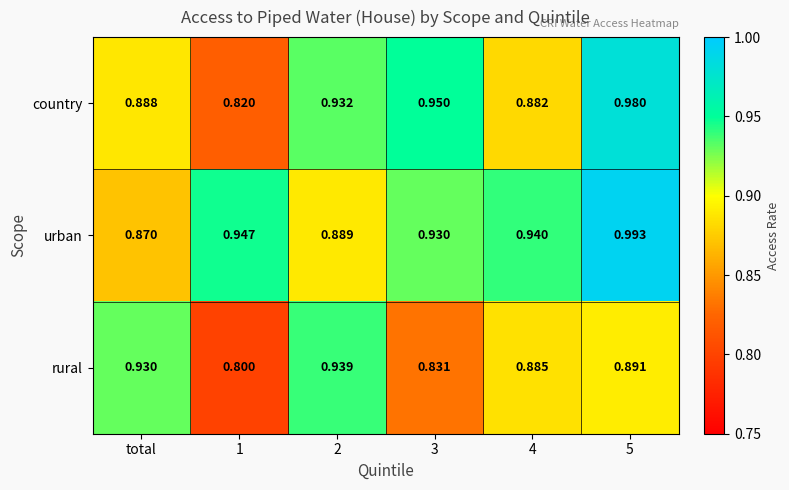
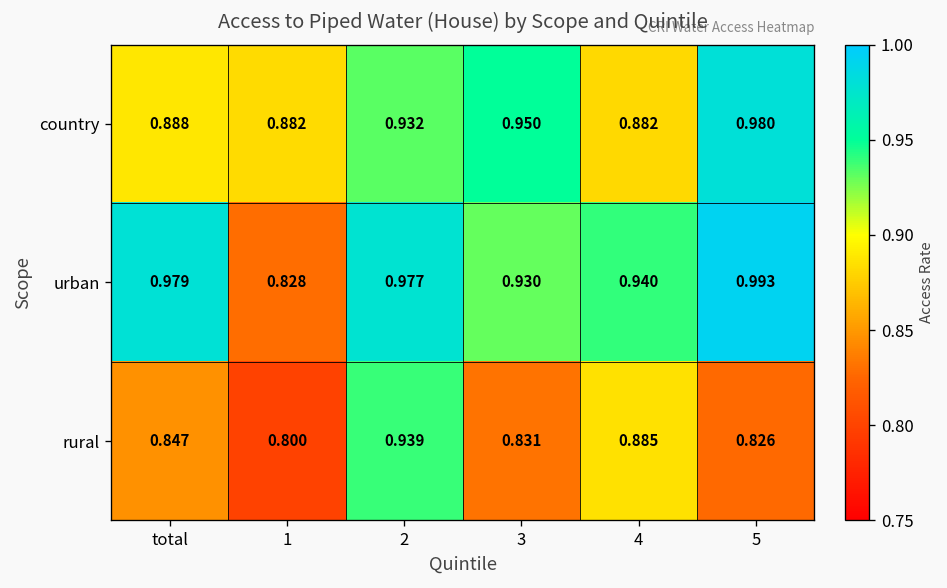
  {
    "country": {
      "total": 0.888,
-     "1": 0.820,
+     "1": 0.882,
      "2": 0.932,
      "3": 0.950,
      "4": 0.882,
      "5": 0.980
    },
    "urban": {
-     "total": 0.870,
-     "1": 0.947,
-     "2": 0.889,
+     "total": 0.979,
+     "1": 0.828,
+     "2": 0.977,
      "3": 0.930,
      "4": 0.940,
      "5": 0.993
    },
    "rural": {
-     "total": 0.930,
+     "total": 0.847,
      "1": 0.800,
      "2": 0.939,
      "3": 0.831,
      "4": 0.885,
-     "5": 0.891
+     "5": 0.826
    }
  }
